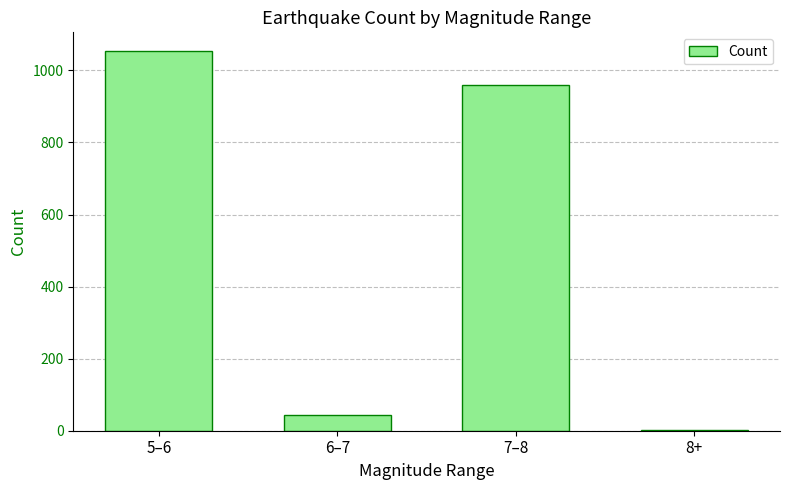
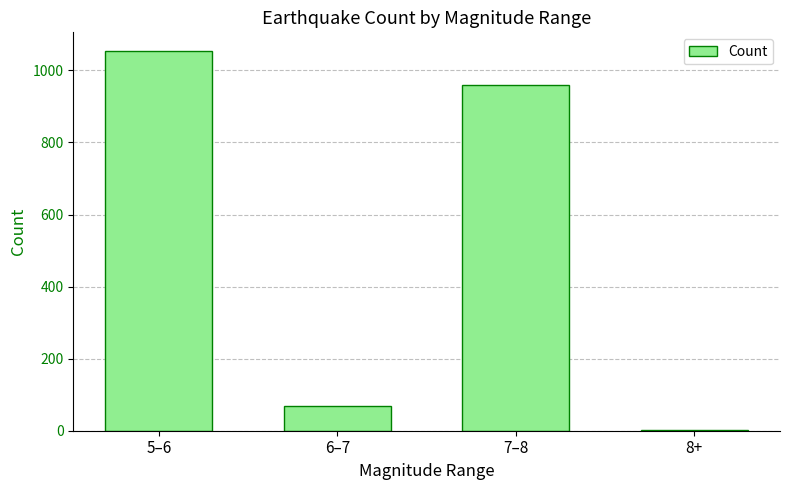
  {
    "5–6": 1050,
-   "6–7": 40,
+   "6–7": 70,
    "7–8": 960
  }
